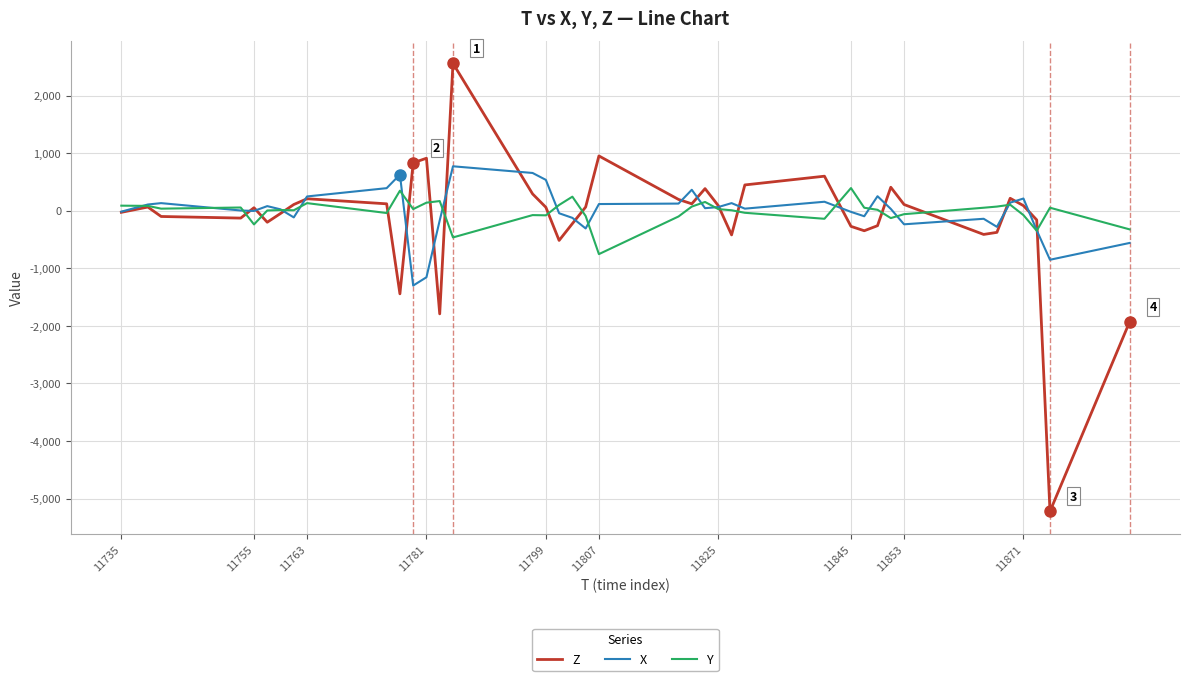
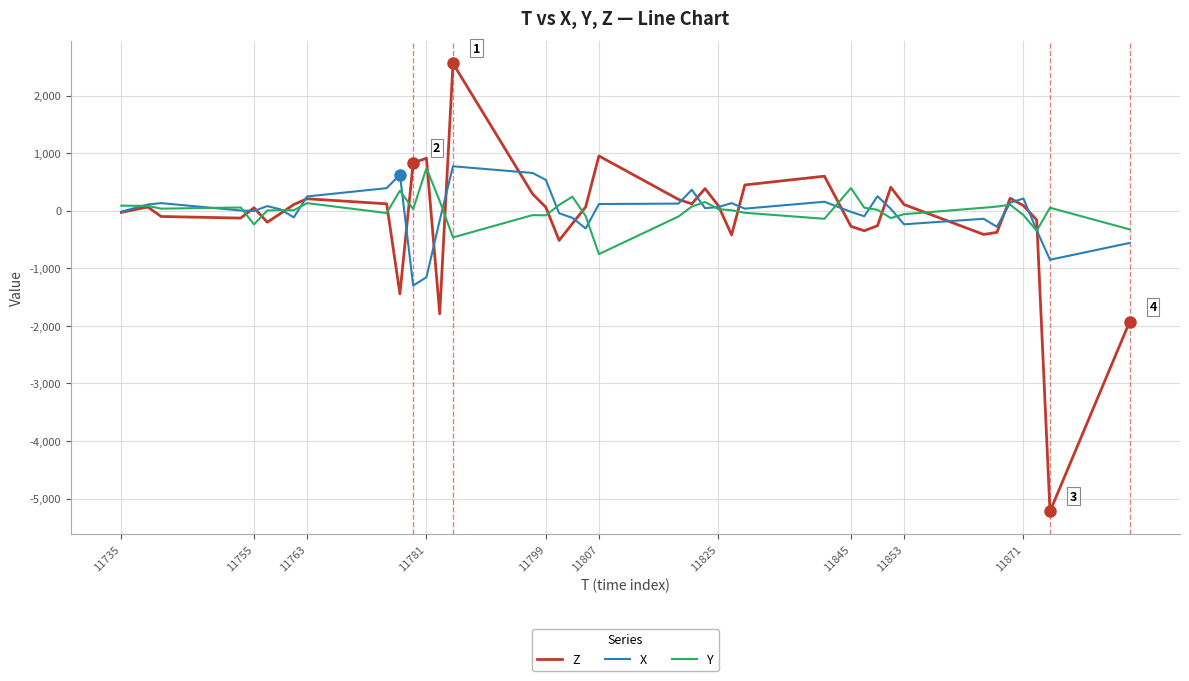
  {
    "Y": {
      "11735": 100,
      "11755": -200,
      "11763": 100,
-     "11781": 100,
+     "11781": 700,
      "11799": -100,
      "11807": -800,
      "11845": 400,
      "11853": -100,
      "11871": -100
    }
  }
